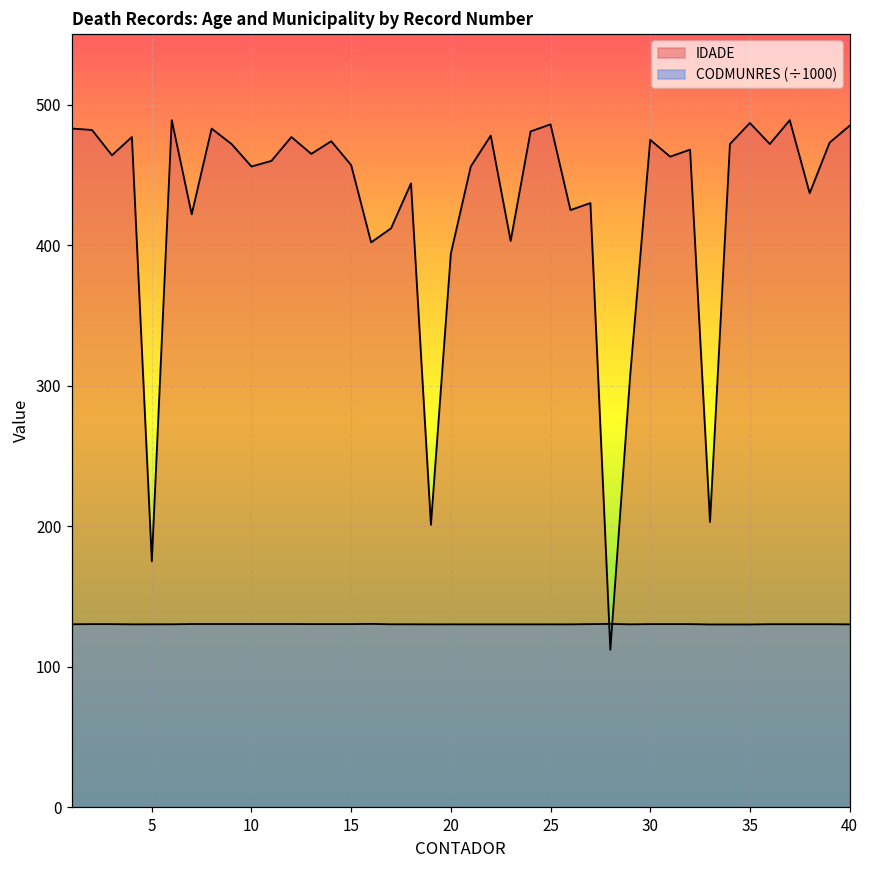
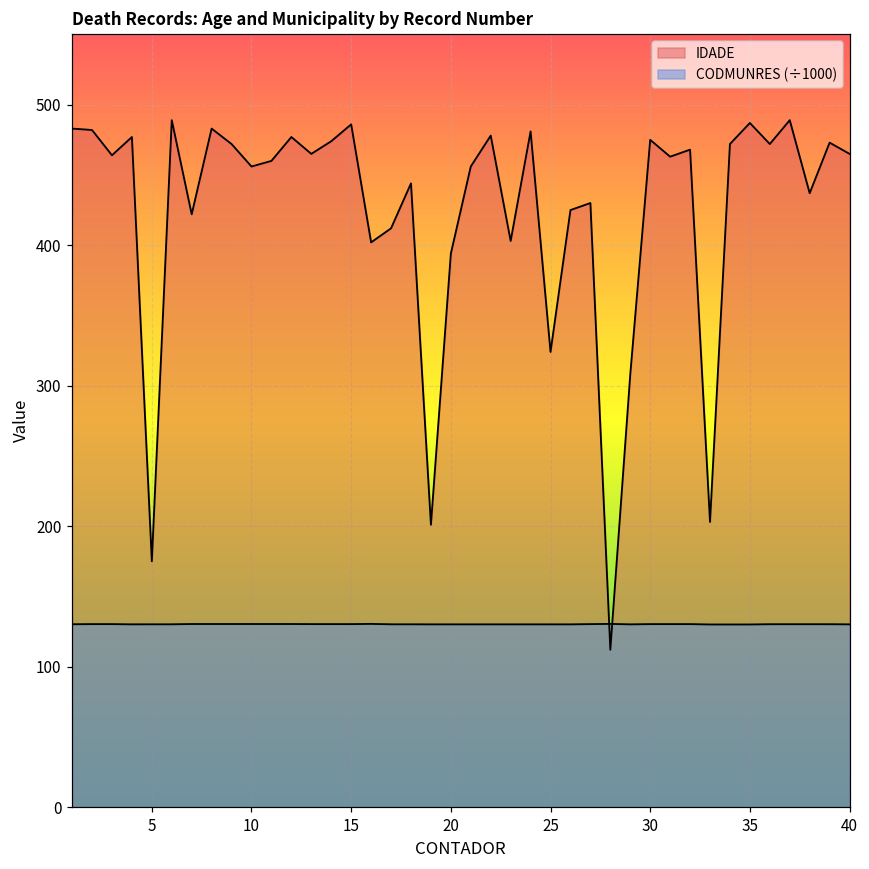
  {
    "IDADE": {
      "5": 175,
      "10": 456,
-     "15": 457,
+     "15": 486,
      "20": 394,
-     "25": 486,
+     "25": 324,
      "30": 475,
      "35": 487,
-     "40": 485
+     "40": 465
    },
    "CODMUNRES (÷1000)": {
      "5": 130,
      "10": 130,
      "15": 130,
      "20": 130,
      "25": 130,
      "30": 130,
      "35": 130,
      "40": 130
    }
  }
